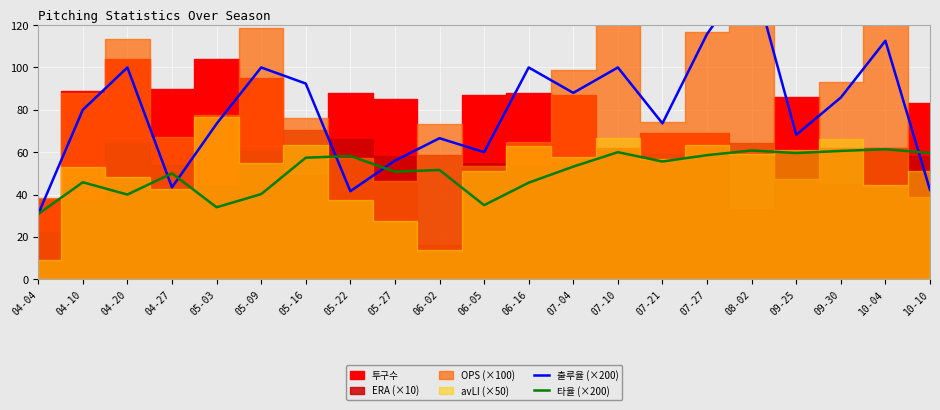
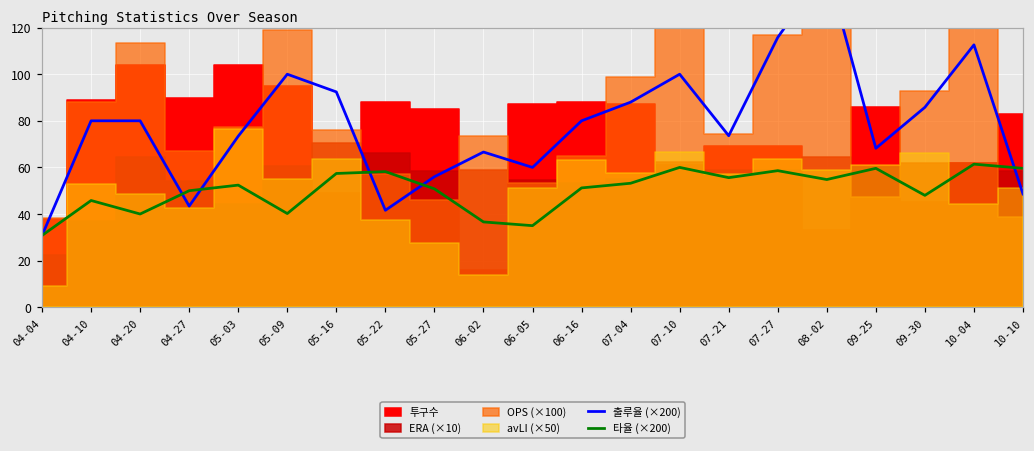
  {
    "출루율 (×200)": {
      "04-10": 80,
-     "04-20": 100,
+     "04-20": 80,
      "04-27": 43,
      "05-03": 73,
      "05-09": 100,
      "05-16": 92,
      "05-22": 42,
      "05-27": 56,
      "06-02": 67,
      "06-05": 60,
-     "06-16": 100,
+     "06-16": 80,
      "07-04": 88,
      "07-10": 100,
      "07-21": 74,
      "07-27": 116,
      "09-25": 68,
      "09-30": 86,
      "10-04": 113,
-     "10-10": 42
+     "10-10": 49
    },
    "타율 (×200)": {
      "04-10": 46,
      "04-20": 40,
      "04-27": 50,
-     "05-03": 34,
+     "05-03": 52,
      "05-09": 40,
      "05-16": 57,
      "05-22": 58,
      "05-27": 51,
-     "06-02": 52,
+     "06-02": 37,
      "06-05": 35,
-     "06-16": 46,
+     "06-16": 51,
      "07-04": 53,
      "07-10": 60,
      "07-21": 56,
      "07-27": 59,
-     "08-02": 61,
+     "08-02": 55,
      "09-25": 60,
-     "09-30": 61,
+     "09-30": 48,
      "10-04": 61,
      "10-10": 60
    }
  }
